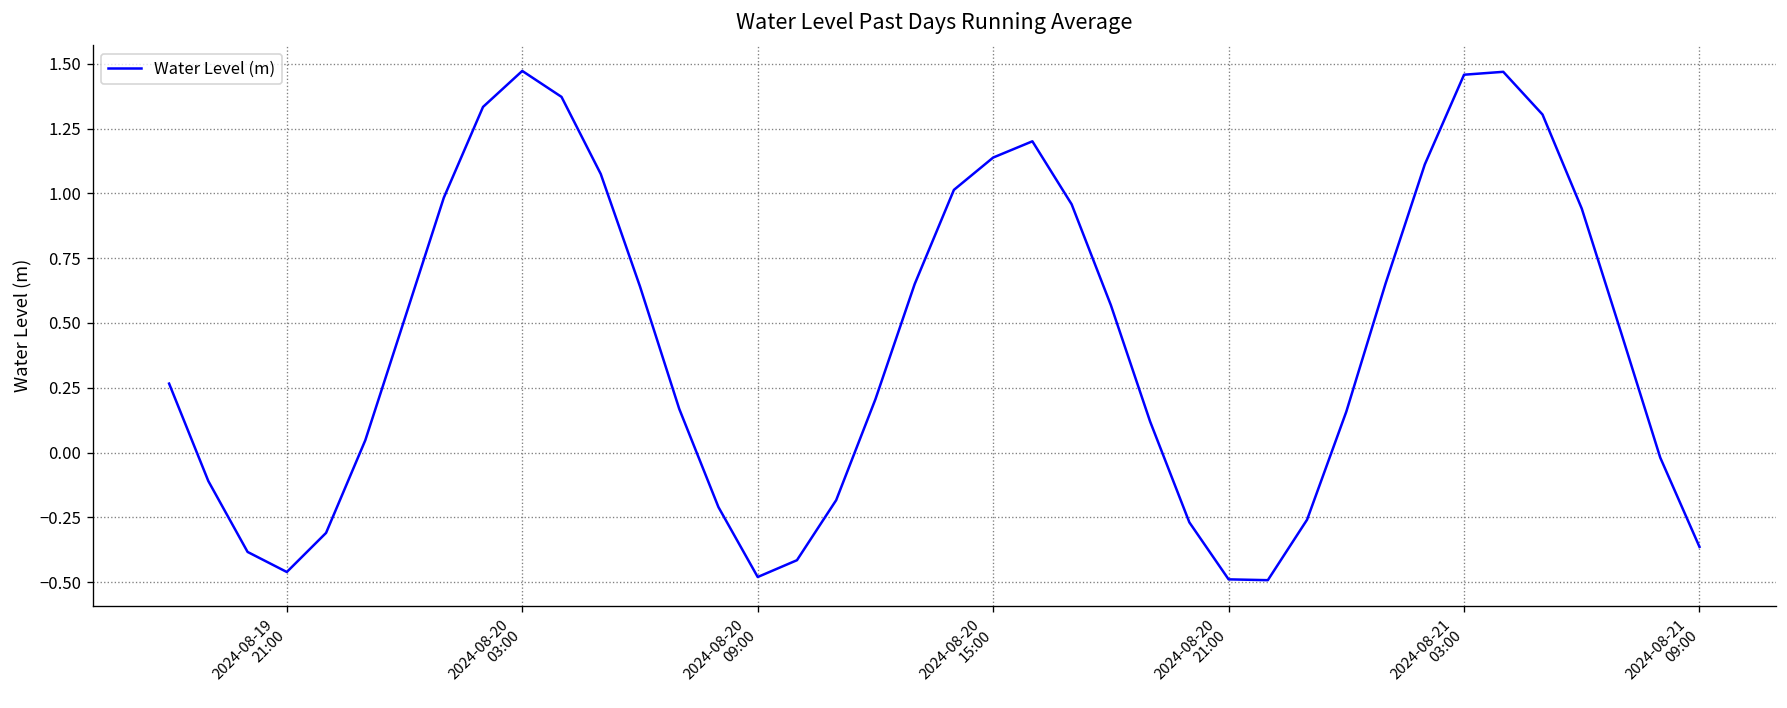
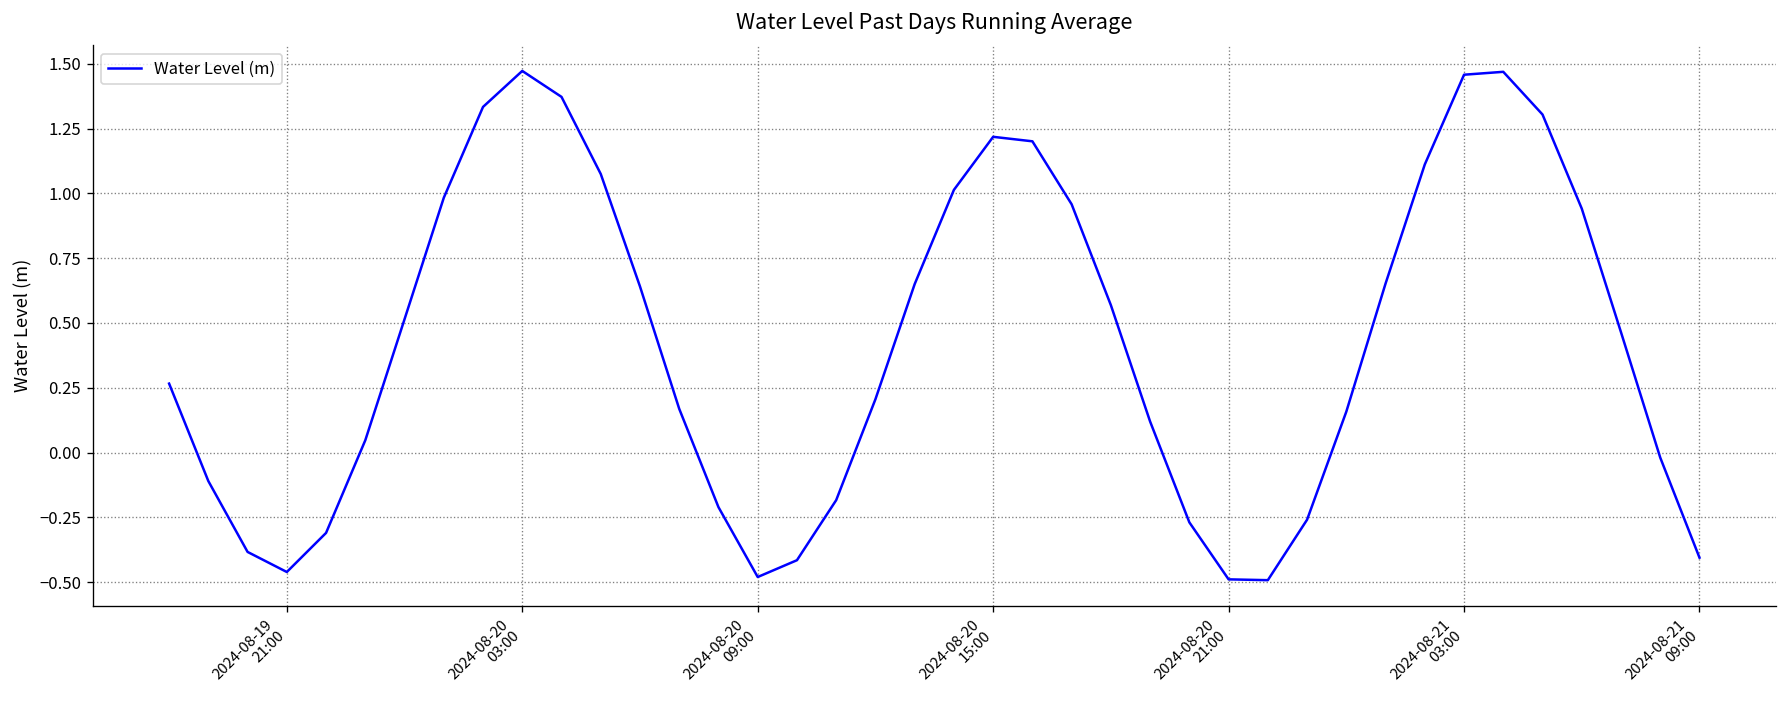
  {
    "2024-08-19 21:00": -0.46,
    "2024-08-20 03:00": 1.47,
    "2024-08-20 09:00": -0.48,
-   "2024-08-20 15:00": 1.14,
+   "2024-08-20 15:00": 1.22,
    "2024-08-20 21:00": -0.49,
    "2024-08-21 03:00": 1.46,
-   "2024-08-21 09:00": -0.36
+   "2024-08-21 09:00": -0.41
  }
